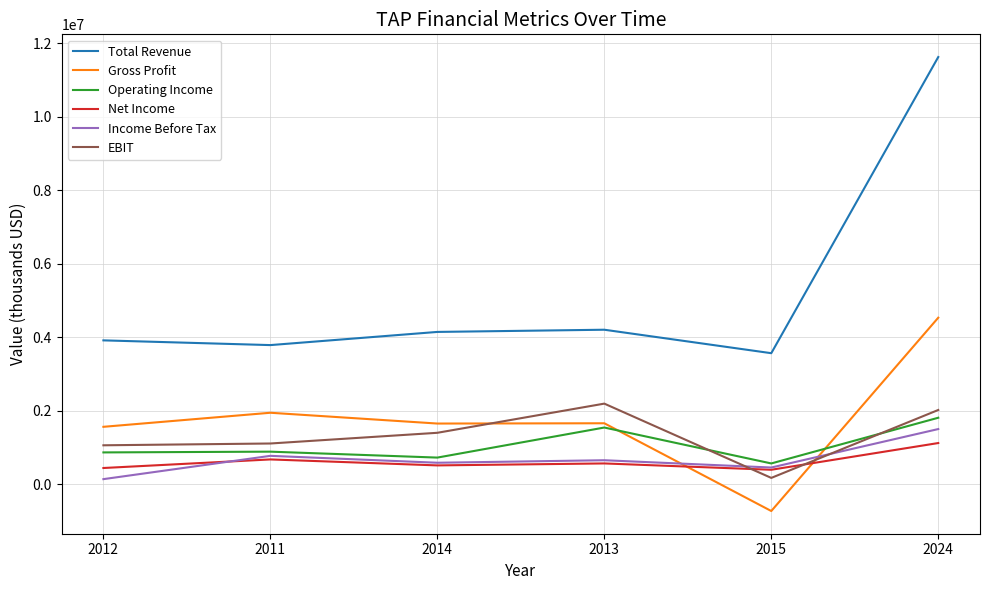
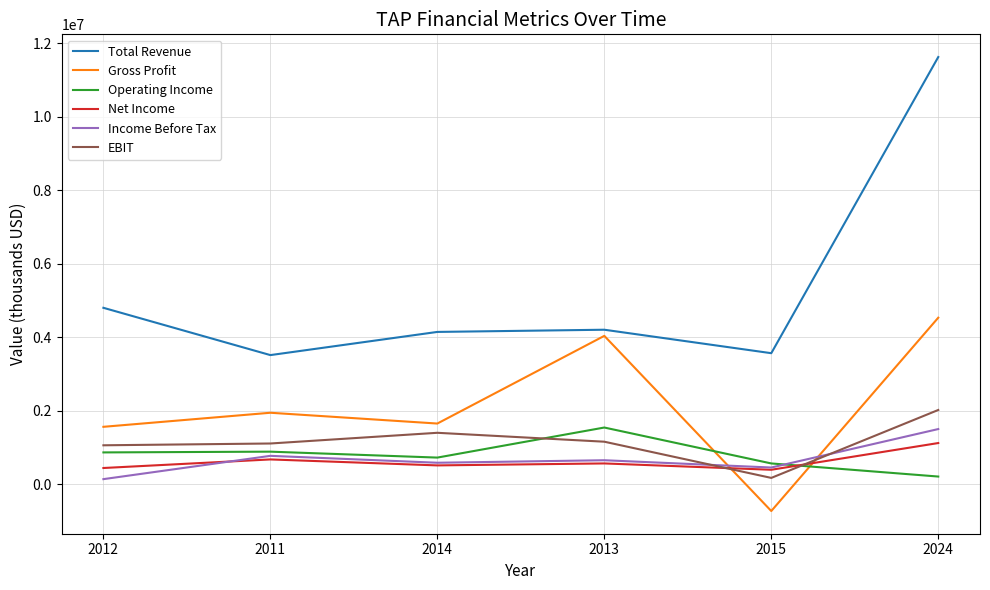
  {
    "Total Revenue": {
-     "2012": 3900000,
-     "2011": 3800000,
+     "2012": 4800000,
+     "2011": 3500000,
      "2014": 4100000,
      "2013": 4200000,
      "2015": 3600000,
      "2024": 11600000
    },
    "Gross Profit": {
      "2012": 1600000,
      "2011": 1900000,
      "2014": 1700000,
-     "2013": 1700000,
+     "2013": 4000000,
      "2015": -700000,
      "2024": 4500000
    },
    "Operating Income": {
      "2012": 900000,
      "2011": 900000,
      "2014": 700000,
      "2013": 1500000,
      "2015": 600000,
-     "2024": 1800000
+     "2024": 200000
    },
    "Net Income": {
      "2012": 400000,
      "2011": 700000,
      "2014": 500000,
      "2013": 600000,
      "2024": 1100000
    },
    "Income Before Tax": {
      "2012": 100000,
      "2011": 800000,
      "2014": 600000,
      "2013": 700000,
      "2024": 1500000
    },
    "EBIT": {
      "2012": 1100000,
      "2011": 1100000,
      "2014": 1400000,
-     "2013": 2200000,
+     "2013": 1200000,
      "2015": 200000,
      "2024": 2000000
    }
  }
